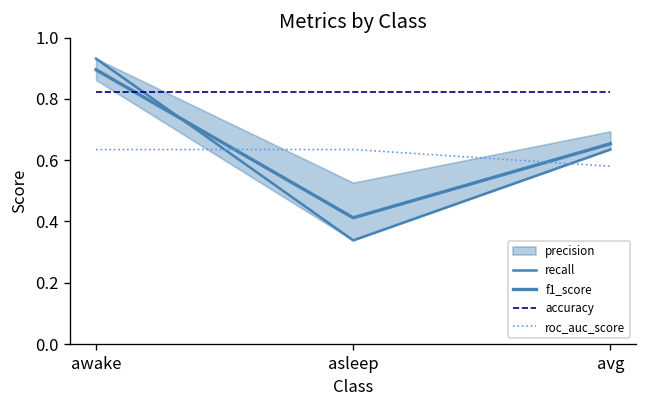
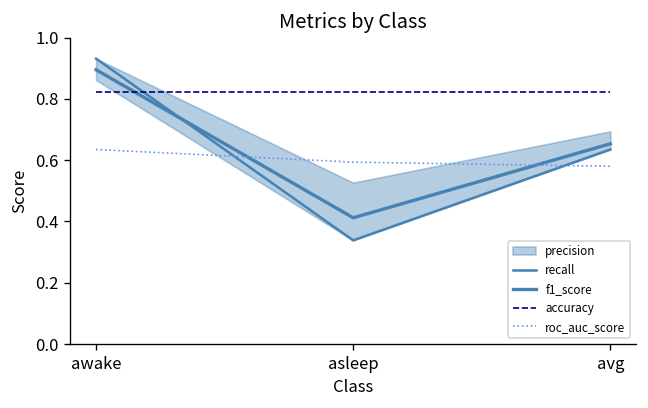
  {
    "accuracy": {
      "awake": 0.82,
      "asleep": 0.82,
      "avg": 0.82
    },
    "roc_auc_score": {
      "awake": 0.63,
-     "asleep": 0.63,
+     "asleep": 0.59,
      "avg": 0.58
    }
  }
